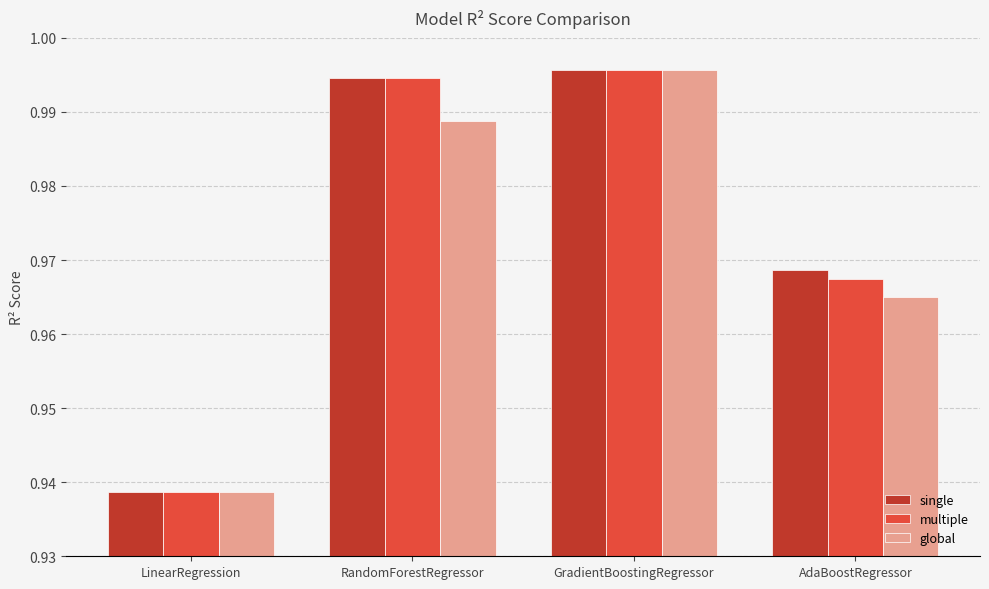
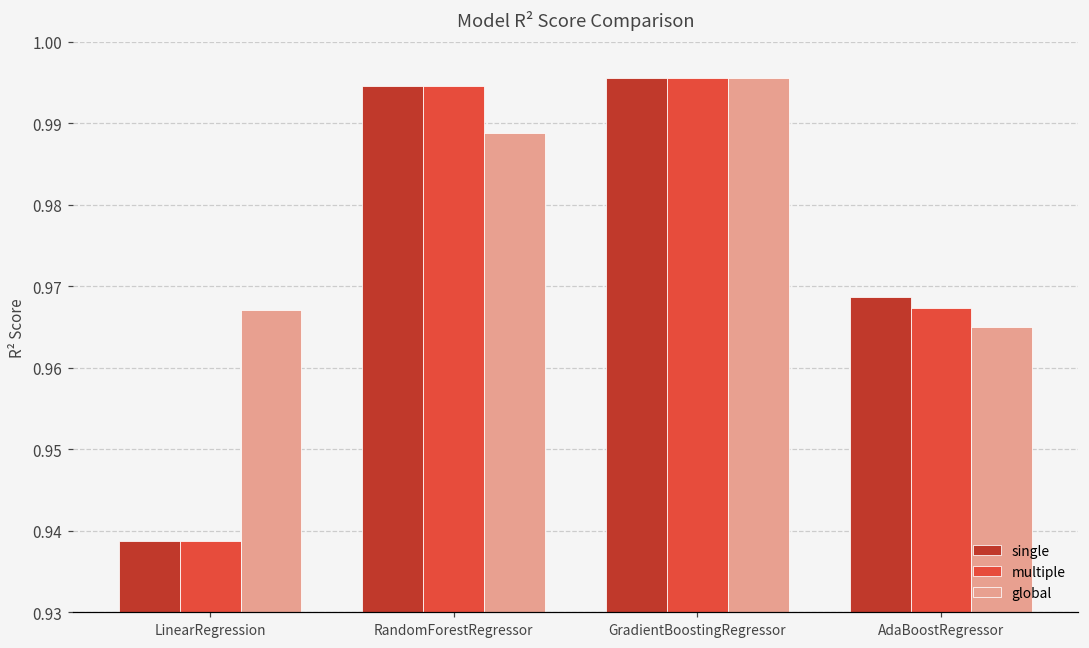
  {
    "global": {
-     "LinearRegression": 0.939,
+     "LinearRegression": 0.967,
      "RandomForestRegressor": 0.989,
      "GradientBoostingRegressor": 0.996,
      "AdaBoostRegressor": 0.965
    }
  }
